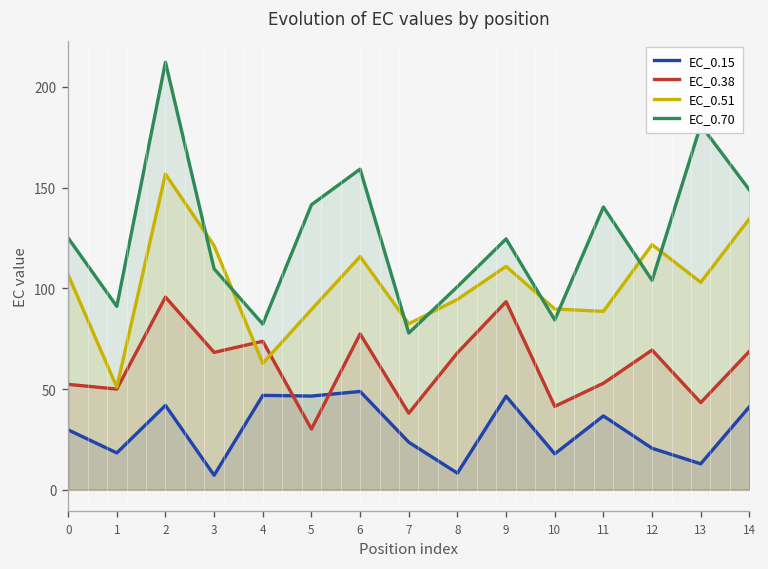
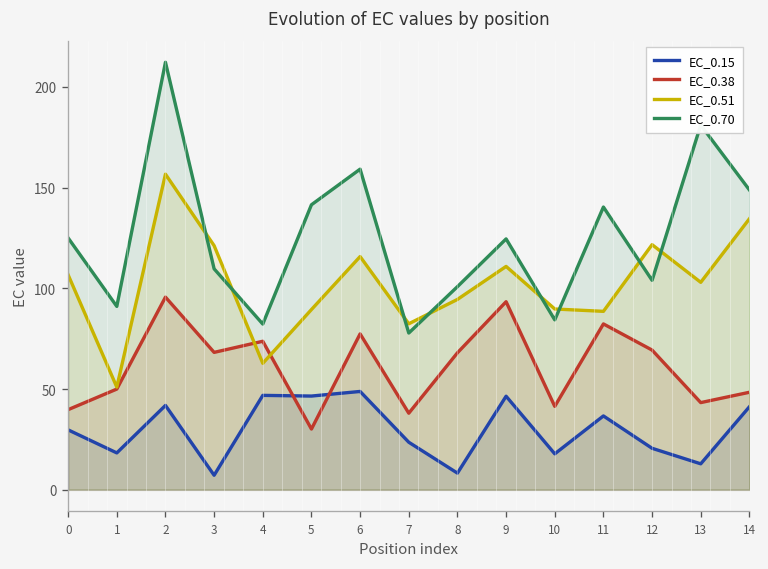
  {
    "EC_0.15": {
      "0": 30,
      "1": 18,
      "2": 42,
      "3": 7,
      "4": 47,
      "5": 47,
      "6": 49,
      "7": 24,
      "8": 8,
      "9": 46,
      "10": 18,
      "11": 37,
      "12": 21,
      "13": 13,
      "14": 41
    },
    "EC_0.38": {
-     "0": 52,
+     "0": 40,
      "2": 96,
      "3": 68,
      "4": 74,
      "5": 30,
      "6": 77,
      "7": 38,
      "8": 68,
      "9": 93,
      "10": 41,
-     "11": 53,
+     "11": 82,
      "12": 69,
      "13": 43,
-     "14": 69
+     "14": 48
    },
    "EC_0.51": {
      "0": 107,
      "2": 157,
      "3": 121,
      "4": 63,
      "5": 89,
      "6": 116,
      "7": 82,
      "8": 94,
      "9": 111,
      "10": 90,
      "11": 89,
      "12": 122,
      "13": 103,
      "14": 135
    },
    "EC_0.70": {
      "0": 125,
      "1": 91,
      "2": 212,
      "3": 110,
      "4": 82,
      "5": 141,
      "6": 159,
      "7": 78,
      "8": 101,
      "9": 125,
      "10": 84,
      "11": 140,
      "12": 104,
      "14": 149
    }
  }
